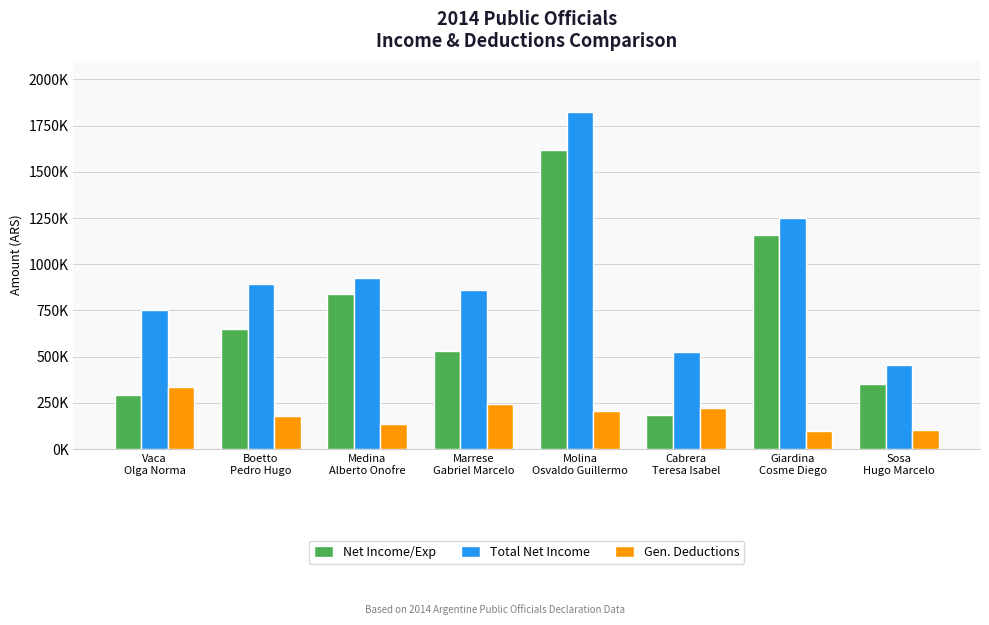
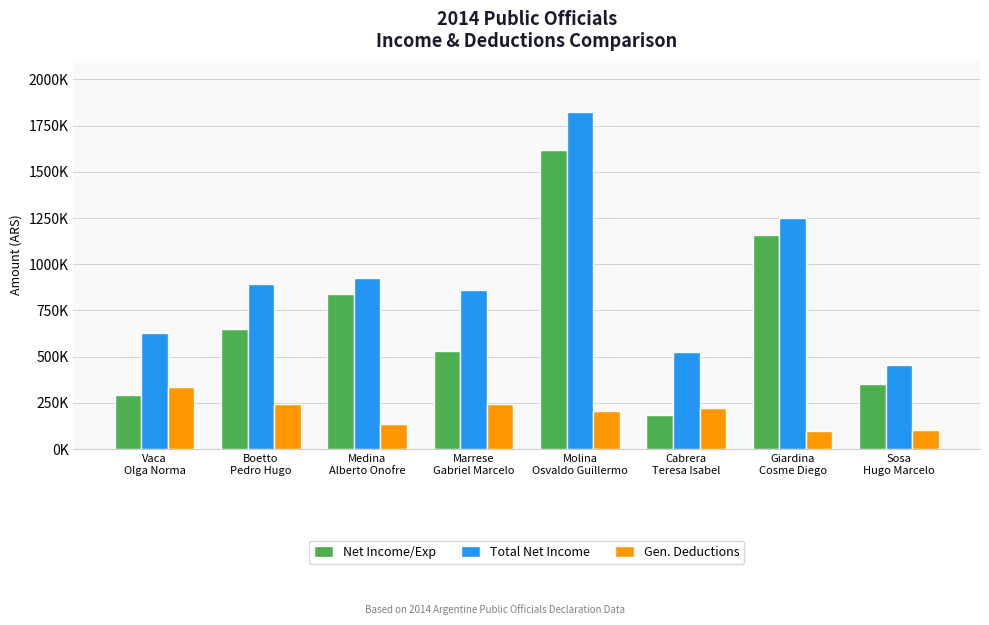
  {
    "Net Income/Exp": {
      "Vaca Olga Norma": 290000,
      "Boetto Pedro Hugo": 650000,
      "Medina Alberto Onofre": 840000,
      "Marrese Gabriel Marcelo": 530000,
      "Molina Osvaldo Guillermo": 1620000,
      "Cabrera Teresa Isabel": 190000,
      "Giardina Cosme Diego": 1160000,
      "Sosa Hugo Marcelo": 350000
    },
    "Total Net Income": {
-     "Vaca Olga Norma": 750000,
+     "Vaca Olga Norma": 630000,
      "Boetto Pedro Hugo": 890000,
      "Medina Alberto Onofre": 930000,
      "Marrese Gabriel Marcelo": 860000,
      "Molina Osvaldo Guillermo": 1830000,
      "Cabrera Teresa Isabel": 530000,
      "Giardina Cosme Diego": 1250000,
      "Sosa Hugo Marcelo": 460000
    },
    "Gen. Deductions": {
      "Vaca Olga Norma": 340000,
-     "Boetto Pedro Hugo": 180000,
+     "Boetto Pedro Hugo": 250000,
      "Medina Alberto Onofre": 130000,
      "Marrese Gabriel Marcelo": 240000,
      "Molina Osvaldo Guillermo": 210000,
      "Cabrera Teresa Isabel": 220000,
      "Giardina Cosme Diego": 100000,
      "Sosa Hugo Marcelo": 100000
    }
  }
